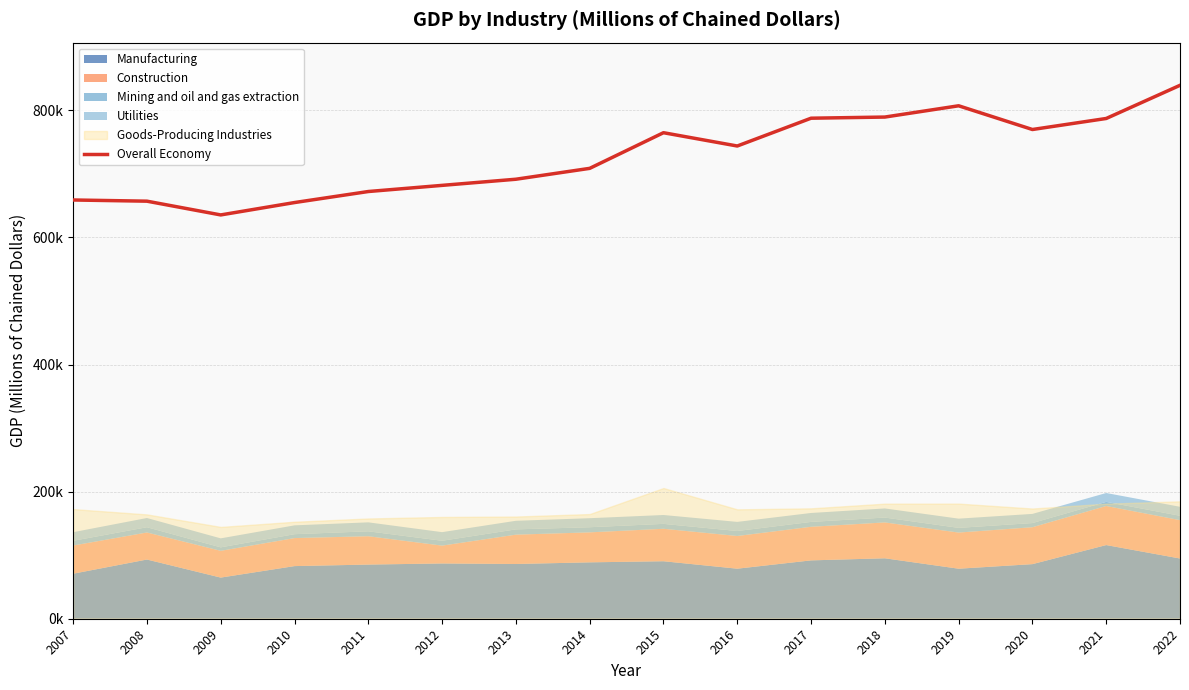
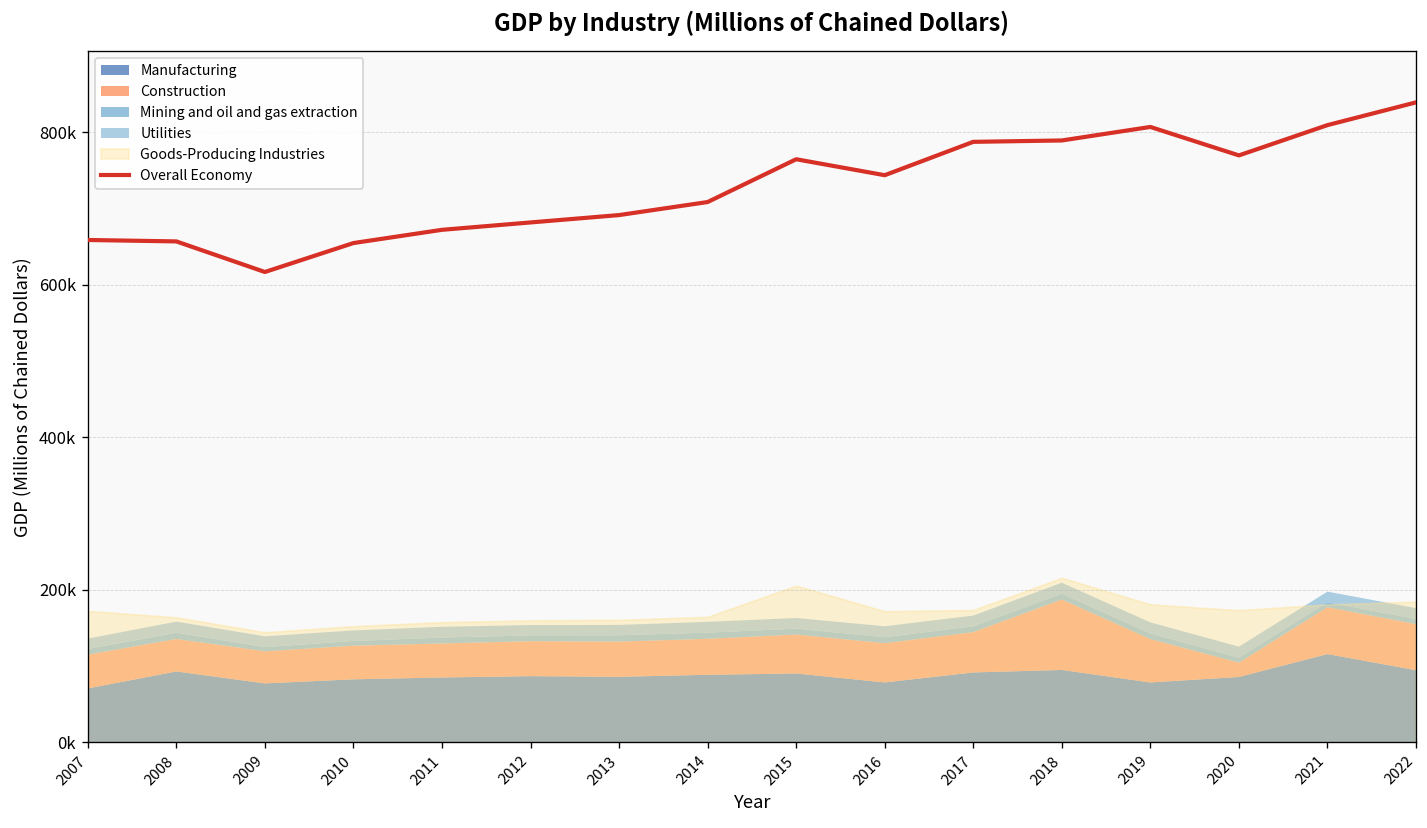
  {
    "Overall Economy": {
      "2007": 660000,
      "2008": 660000,
-     "2009": 640000,
+     "2009": 620000,
      "2010": 650000,
      "2011": 670000,
      "2012": 680000,
      "2013": 690000,
      "2014": 710000,
      "2015": 760000,
      "2016": 740000,
      "2017": 790000,
      "2018": 790000,
      "2019": 810000,
      "2020": 770000,
-     "2021": 790000,
+     "2021": 810000,
      "2022": 840000
    },
    "Manufacturing": {
      "2007": 70000,
      "2008": 90000,
-     "2009": 60000,
+     "2009": 80000,
      "2010": 80000,
      "2011": 90000,
      "2012": 90000,
      "2013": 90000,
      "2014": 90000,
      "2015": 90000,
      "2016": 80000,
      "2017": 90000,
      "2018": 100000,
      "2019": 80000,
      "2020": 90000,
      "2021": 120000,
      "2022": 90000
    },
    "Construction": {
      "2007": 40000,
      "2008": 40000,
      "2009": 40000,
      "2010": 40000,
      "2011": 40000,
-     "2012": 30000,
+     "2012": 50000,
      "2013": 50000,
      "2014": 50000,
      "2015": 50000,
      "2016": 50000,
      "2017": 50000,
-     "2018": 60000,
+     "2018": 90000,
      "2019": 60000,
-     "2020": 60000,
+     "2020": 20000,
      "2022": 60000
    },
    "Goods-Producing Industries": {
      "2007": 170000,
      "2008": 160000,
      "2009": 140000,
      "2010": 150000,
      "2011": 160000,
      "2012": 160000,
      "2013": 160000,
      "2014": 160000,
      "2015": 210000,
      "2016": 170000,
      "2017": 170000,
-     "2018": 180000,
+     "2018": 220000,
      "2019": 180000,
      "2020": 170000,
      "2022": 180000
    }
  }
